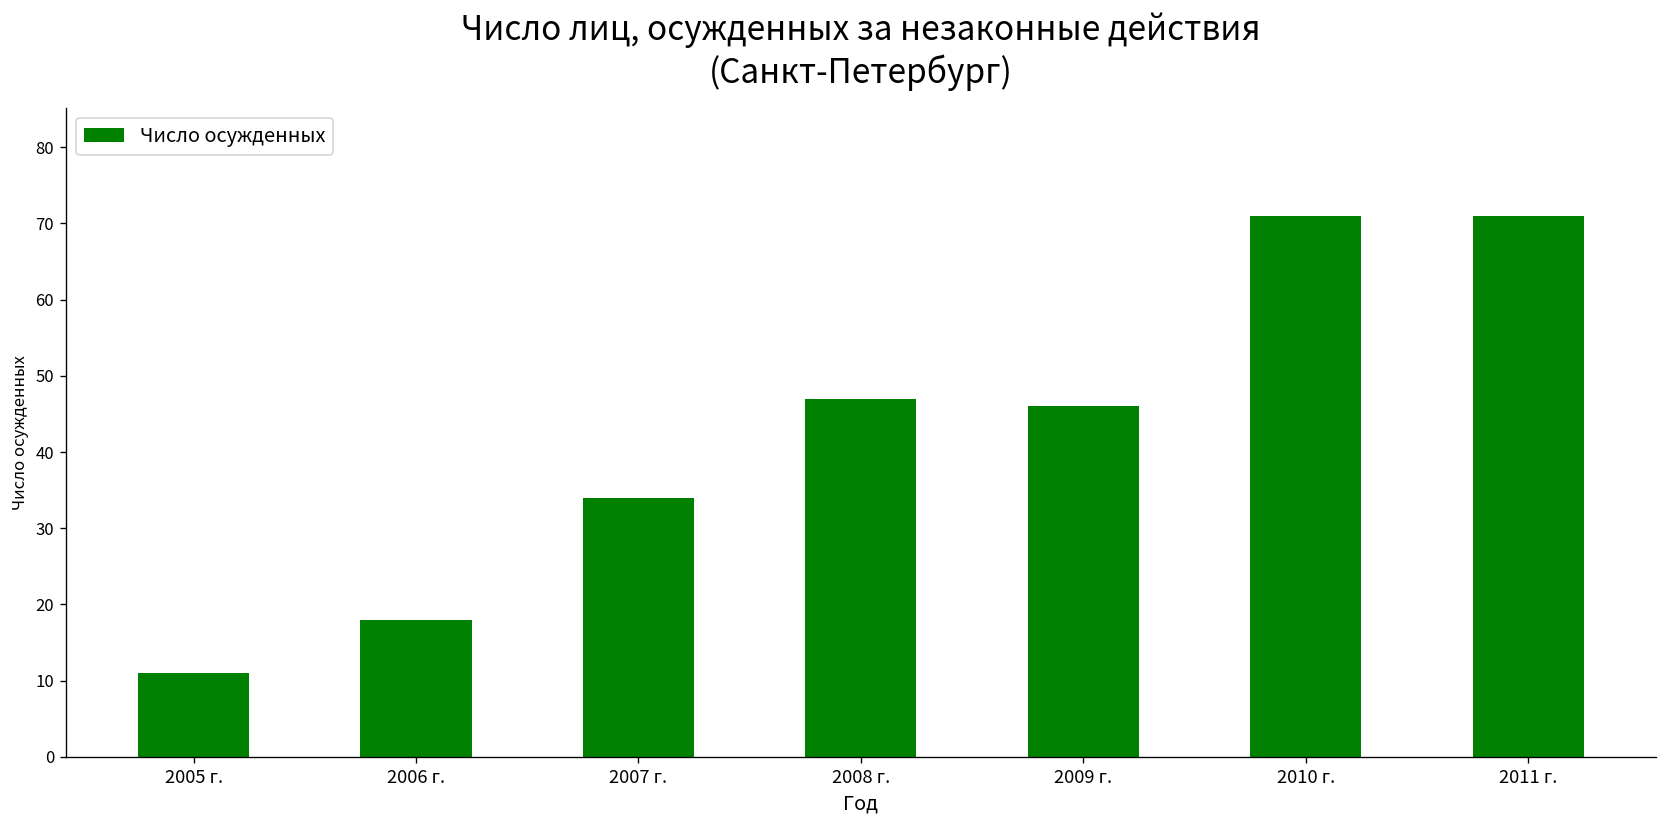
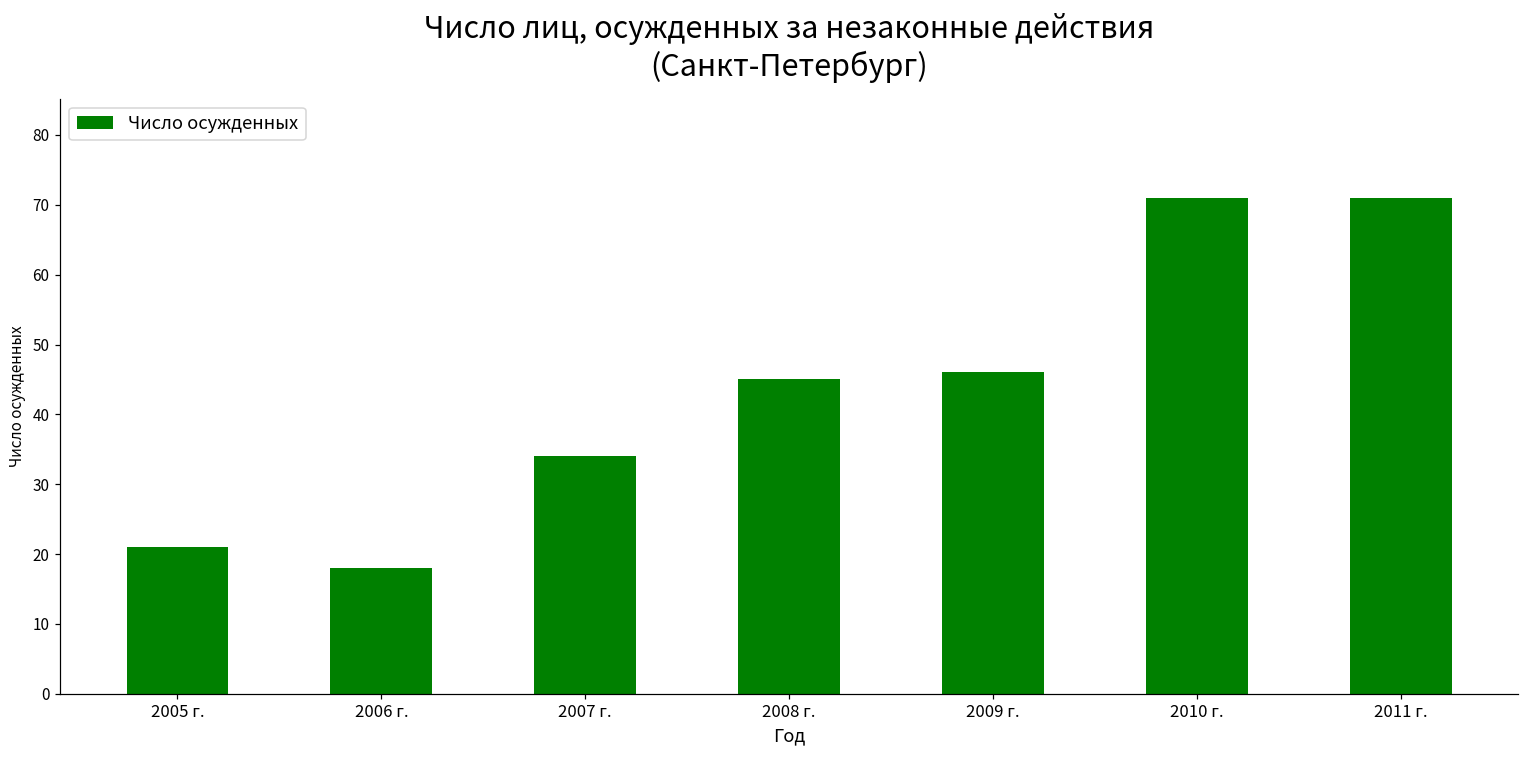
  {
-   "2005 г.": 11,
+   "2005 г.": 21,
    "2006 г.": 18,
    "2007 г.": 34,
-   "2008 г.": 47,
+   "2008 г.": 45,
    "2009 г.": 46,
    "2010 г.": 71,
    "2011 г.": 71
  }
